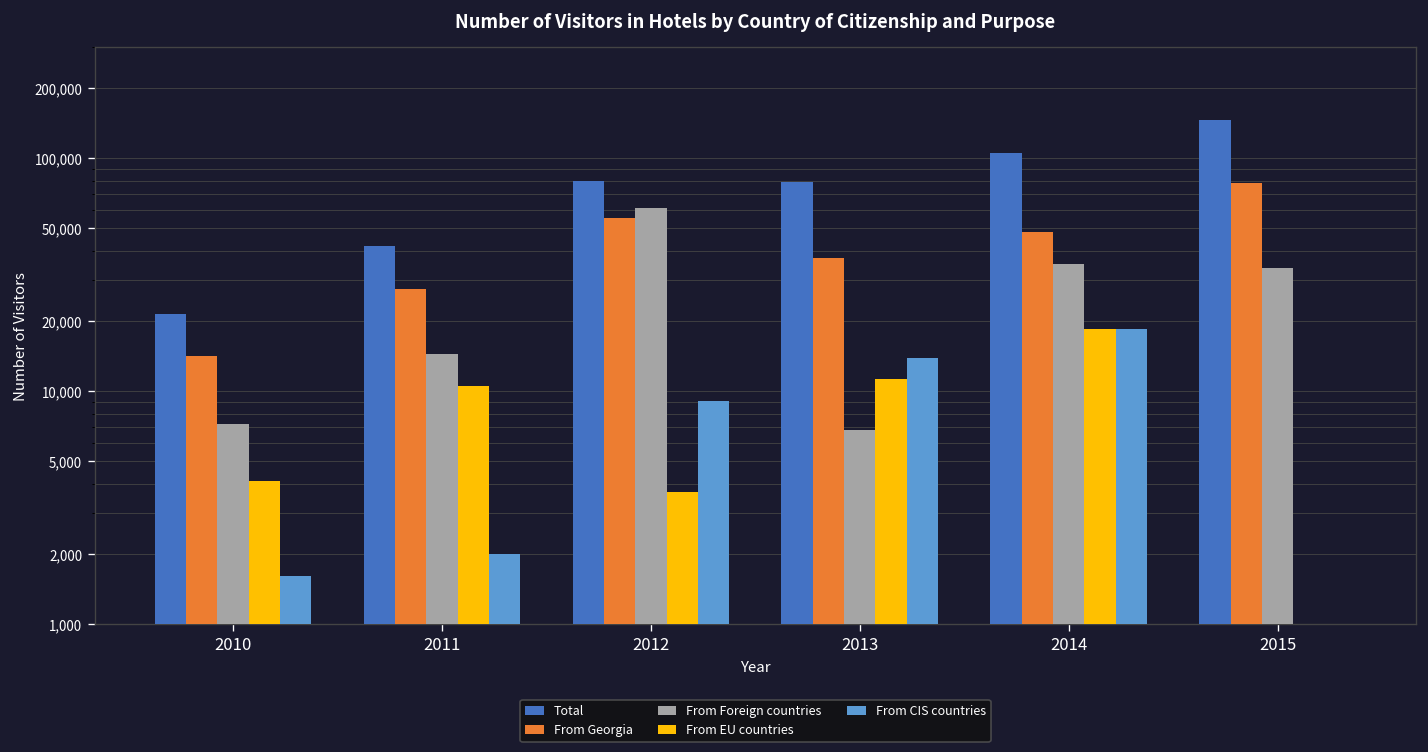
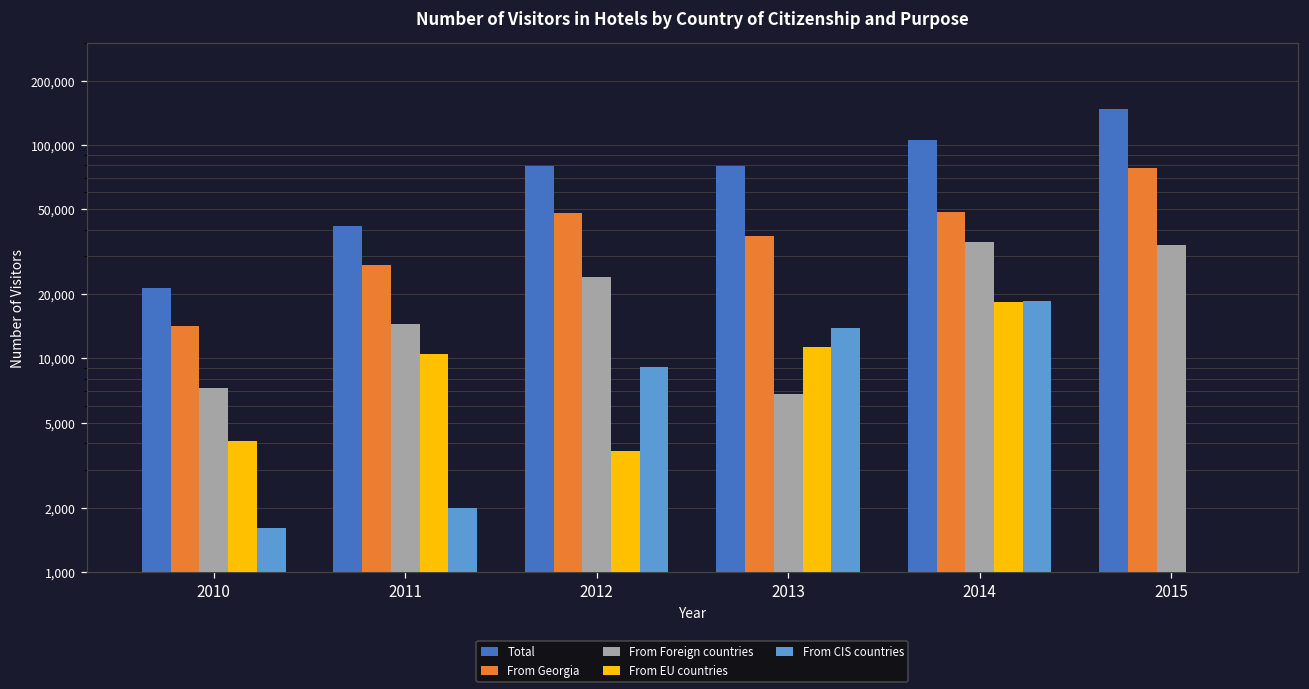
  {
    "From Georgia": {
      "2010": "14,000",
      "2011": "27,000",
-     "2012": "56,000",
+     "2012": "48,000",
      "2013": "37,000",
      "2014": "48,000",
      "2015": "78,000"
    },
    "From Foreign countries": {
      "2010": "7,300",
      "2011": "14,000",
-     "2012": "61,000",
+     "2012": "24,000",
      "2013": "6,800",
      "2014": "35,000",
      "2015": "34,000"
    },
    "From EU countries": {
      "2010": "4,100",
      "2011": "11,000",
      "2012": "3,700",
      "2013": "11,000",
      "2014": "18,000"
    }
  }
